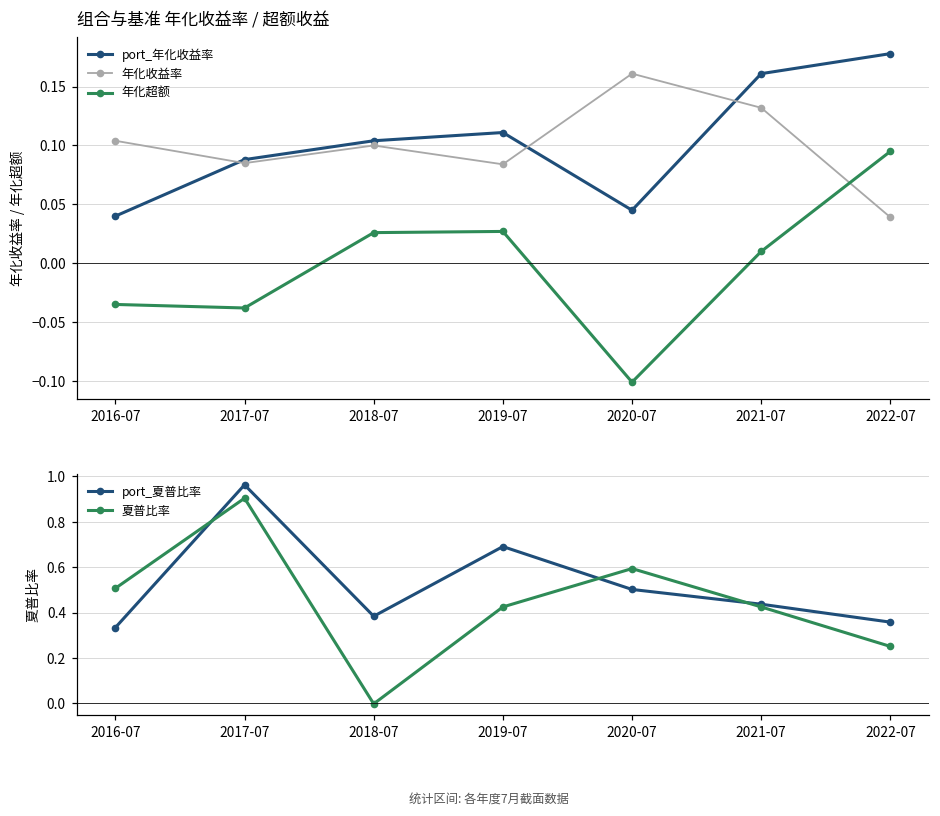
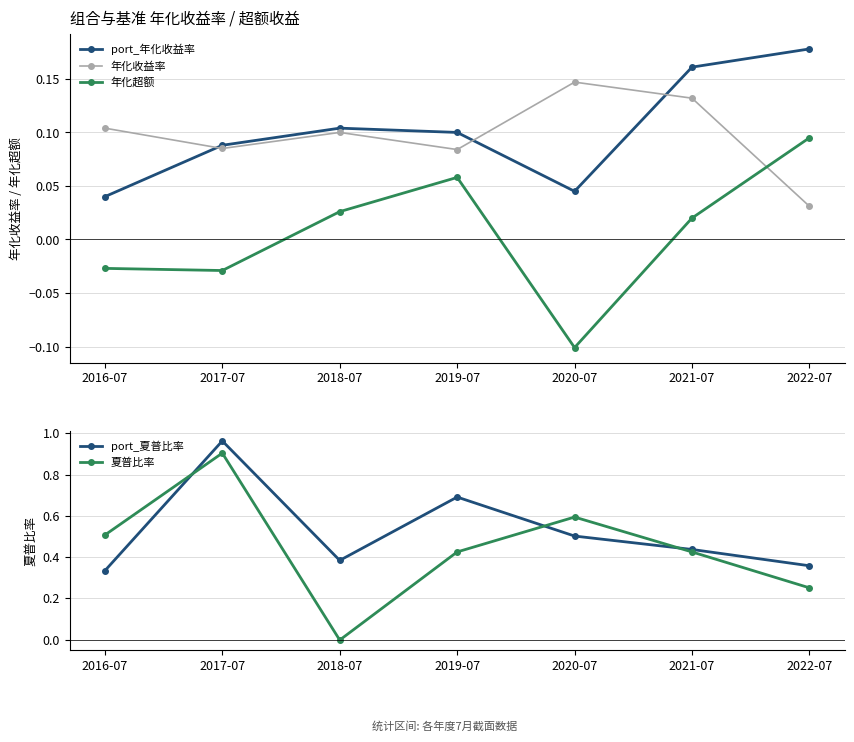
  {
    "组合与基准 年化收益率 / 超额收益": {
      "port_年化收益率": {
        "2016-07": 0.040,
        "2017-07": 0.088,
        "2018-07": 0.104,
-       "2019-07": 0.111,
+       "2019-07": 0.100,
        "2020-07": 0.045,
        "2021-07": 0.161,
        "2022-07": 0.178
      },
      "年化收益率": {
        "2016-07": 0.104,
        "2017-07": 0.085,
        "2018-07": 0.100,
        "2019-07": 0.084,
-       "2020-07": 0.161,
+       "2020-07": 0.147,
        "2021-07": 0.132,
-       "2022-07": 0.039
+       "2022-07": 0.031
      },
      "年化超额": {
-       "2016-07": -0.035,
-       "2017-07": -0.038,
+       "2016-07": -0.027,
+       "2017-07": -0.029,
        "2018-07": 0.026,
-       "2019-07": 0.027,
+       "2019-07": 0.058,
        "2020-07": -0.101,
-       "2021-07": 0.01,
+       "2021-07": 0.02,
        "2022-07": 0.095
      }
    }
  }
